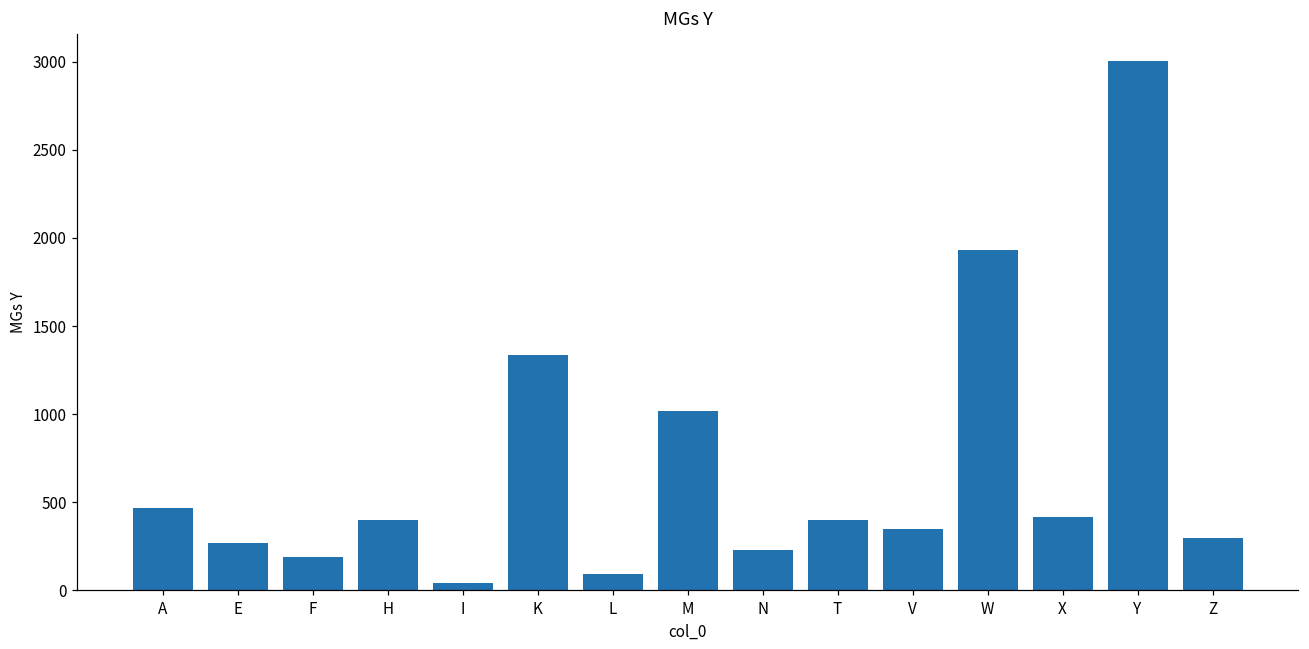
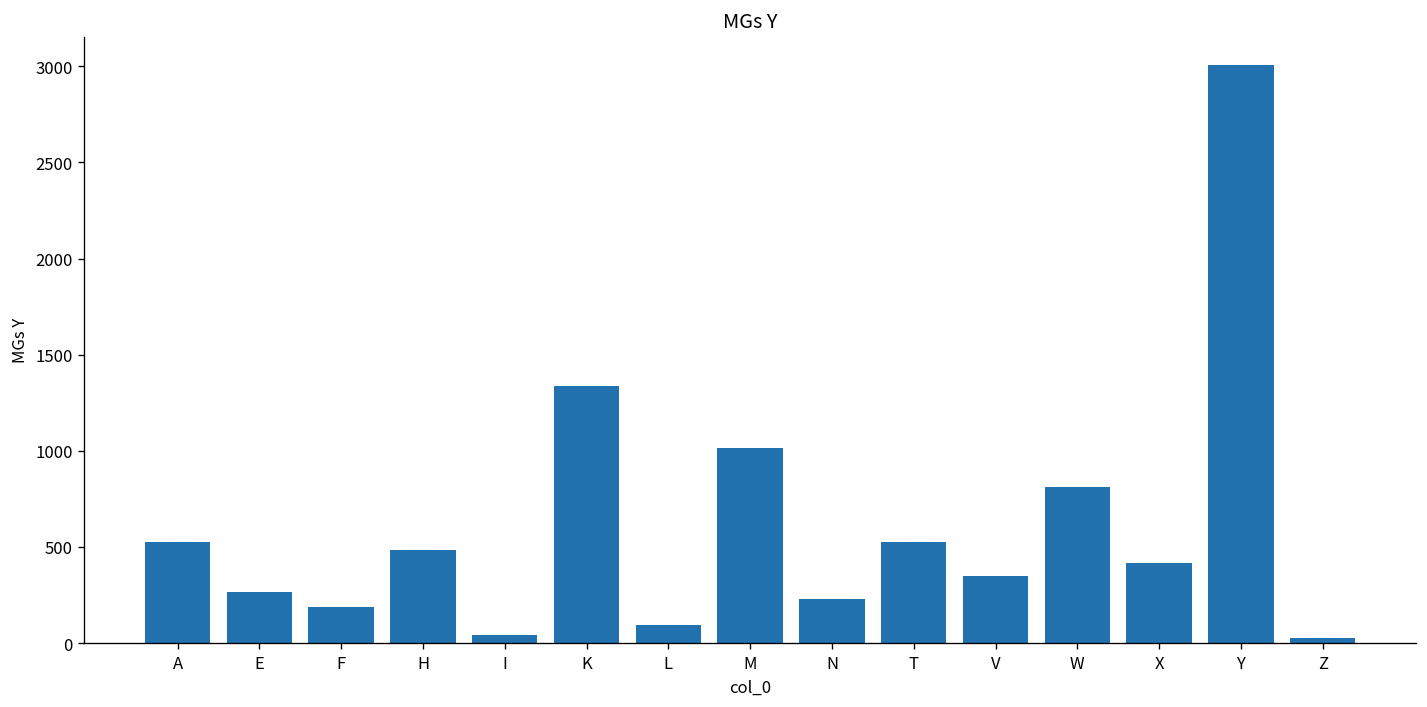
  {
-   "A": 470,
+   "A": 530,
    "E": 270,
    "F": 190,
-   "H": 400,
+   "H": 480,
    "I": 40,
    "K": 1340,
    "L": 90,
    "M": 1020,
    "N": 230,
-   "T": 400,
+   "T": 530,
    "V": 350,
-   "W": 1930,
+   "W": 810,
    "X": 420,
    "Y": 3000,
-   "Z": 300
+   "Z": 30
  }
